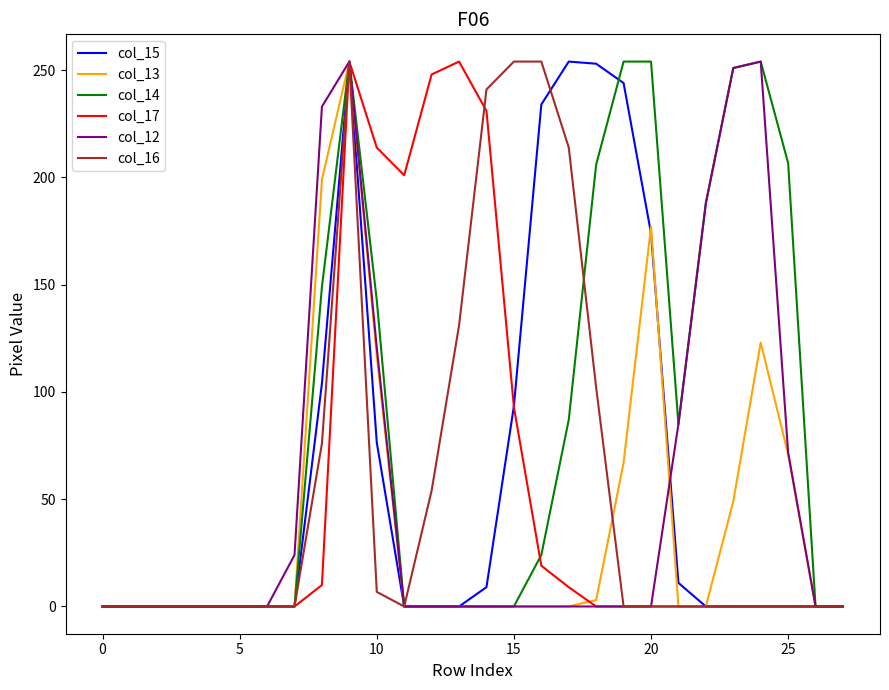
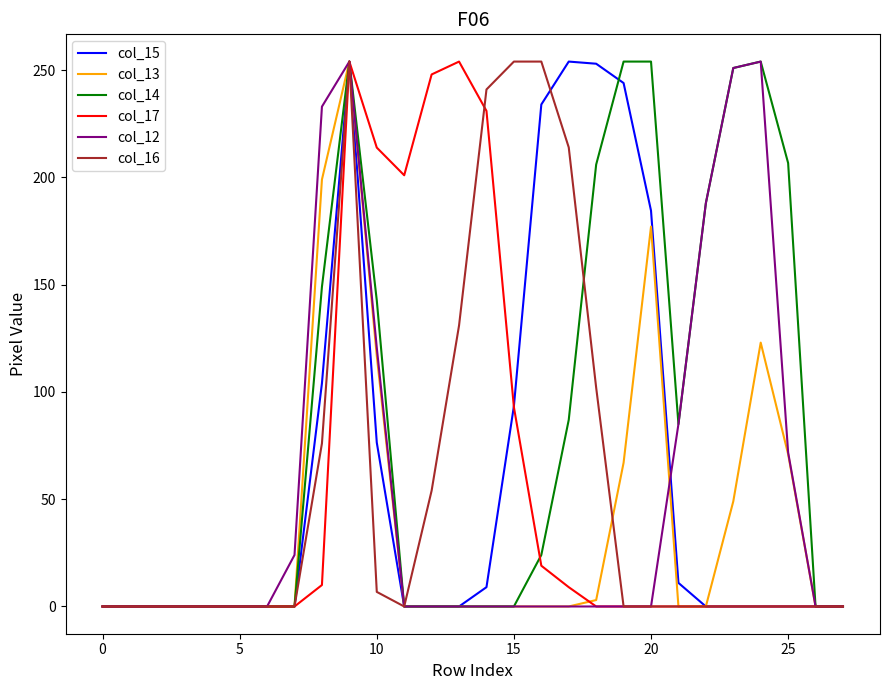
  {
    "col_15": {
      "10": 76,
-     "20": 174
+     "20": 185
    },
    "col_13": {
      "10": 117,
      "20": 177
    },
    "col_14": {
      "10": 143,
      "20": 254,
      "25": 207
    },
    "col_17": {
      "10": 214
    },
    "col_12": {
      "10": 121
    },
    "col_16": {
      "10": 7,
      "15": 254
    }
  }
